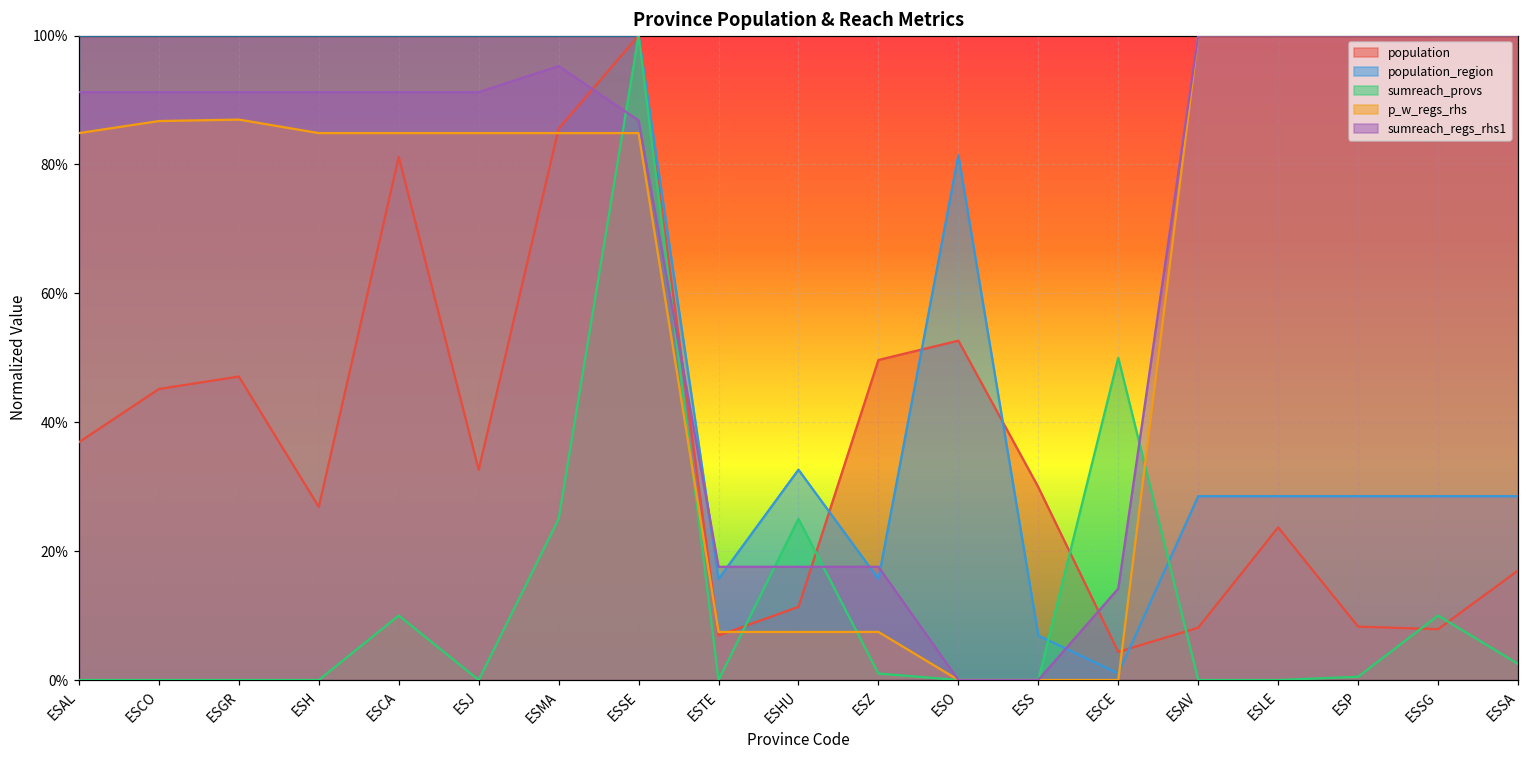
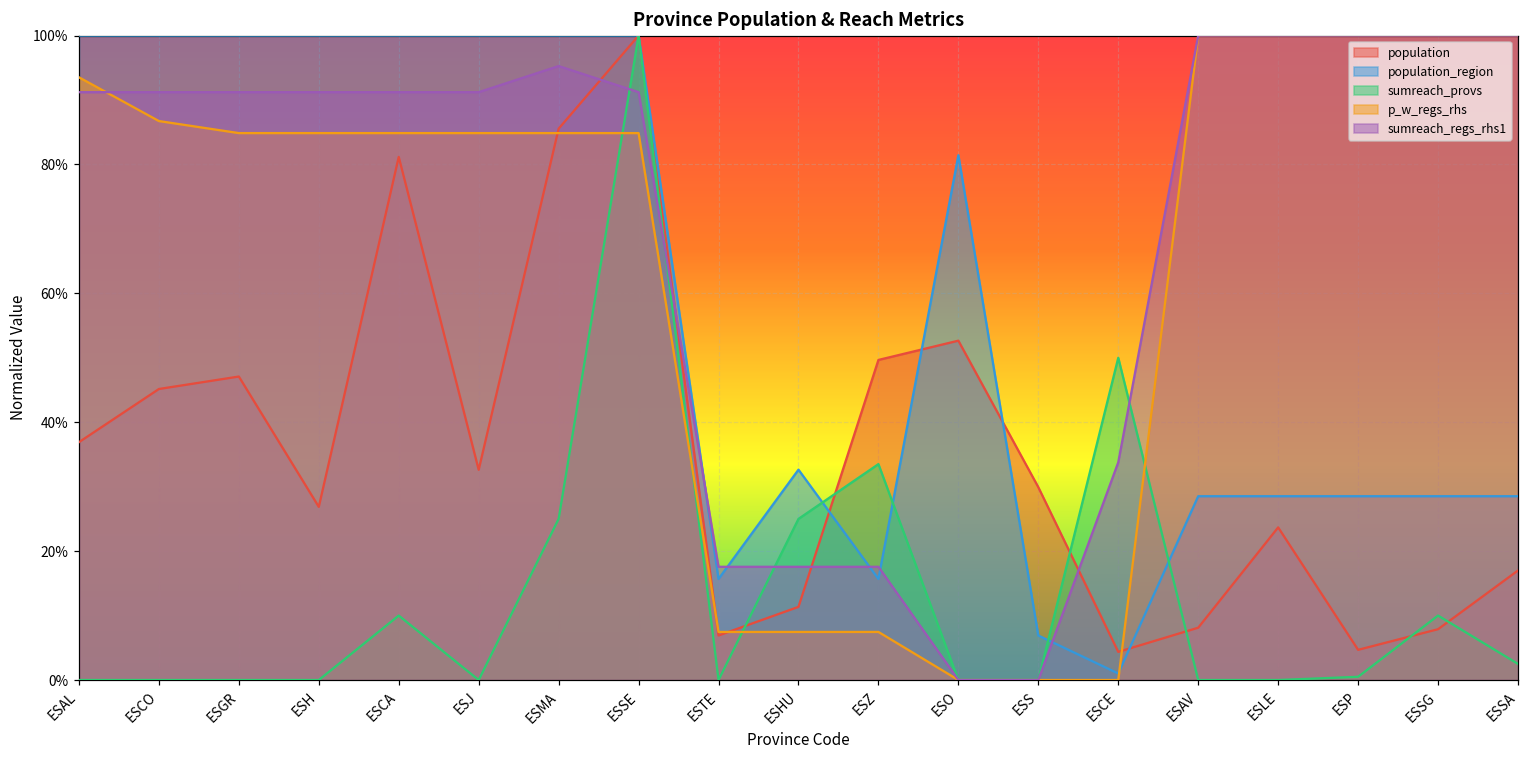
  {
    "population": {
      "ESAL": "37%",
      "ESCO": "45%",
      "ESGR": "47%",
      "ESH": "27%",
      "ESCA": "81%",
      "ESJ": "33%",
      "ESMA": "86%",
      "ESTE": "7%",
      "ESHU": "11%",
      "ESZ": "50%",
      "ESO": "53%",
      "ESS": "30%",
      "ESCE": "4%",
      "ESAV": "8%",
      "ESLE": "24%",
-     "ESP": "8%",
+     "ESP": "5%",
      "ESSG": "8%",
      "ESSA": "17%"
    },
    "population_region": {
      "ESAL": "100%",
      "ESCO": "100%",
      "ESGR": "100%",
      "ESH": "100%",
      "ESCA": "100%",
      "ESJ": "100%",
      "ESMA": "100%",
      "ESTE": "16%",
      "ESHU": "33%",
      "ESZ": "16%",
      "ESO": "81%",
      "ESS": "7%",
      "ESCE": "1%",
      "ESAV": "29%",
      "ESLE": "29%",
      "ESP": "29%",
      "ESSG": "29%",
      "ESSA": "29%"
    },
    "sumreach_provs": {
      "ESAL": "0%",
      "ESCO": "0%",
      "ESGR": "0%",
      "ESH": "0%",
      "ESCA": "10%",
      "ESJ": "0%",
      "ESMA": "25%",
      "ESTE": "0%",
      "ESHU": "25%",
-     "ESZ": "1%",
+     "ESZ": "34%",
      "ESCE": "50%",
      "ESAV": "0%",
      "ESLE": "0%",
      "ESP": "1%",
      "ESSG": "10%",
      "ESSA": "3%"
    },
    "p_w_regs_rhs": {
-     "ESAL": "85%",
+     "ESAL": "94%",
      "ESCO": "87%",
-     "ESGR": "87%",
+     "ESGR": "85%",
      "ESH": "85%",
      "ESCA": "85%",
      "ESJ": "85%",
      "ESMA": "85%",
      "ESSE": "85%",
      "ESTE": "7%",
      "ESHU": "7%",
      "ESZ": "7%",
      "ESCE": "0%"
    },
    "sumreach_regs_rhs1": {
      "ESAL": "91%",
      "ESCO": "91%",
      "ESGR": "91%",
      "ESH": "91%",
      "ESCA": "91%",
      "ESJ": "91%",
      "ESMA": "95%",
-     "ESSE": "87%",
+     "ESSE": "91%",
      "ESTE": "18%",
      "ESHU": "18%",
      "ESZ": "18%",
-     "ESCE": "14%"
+     "ESCE": "34%"
    }
  }
